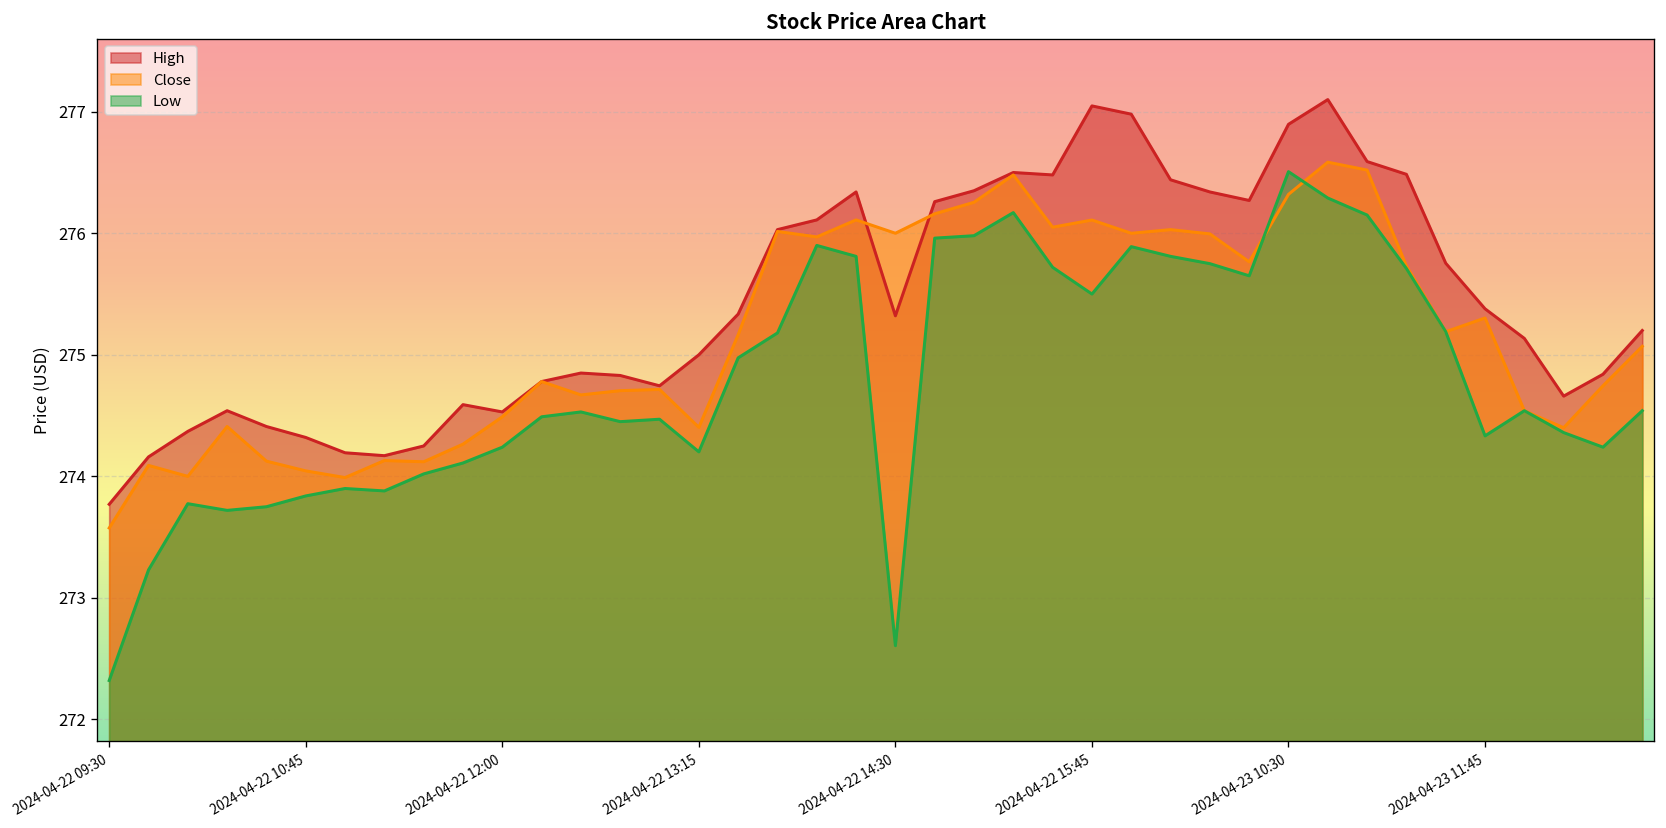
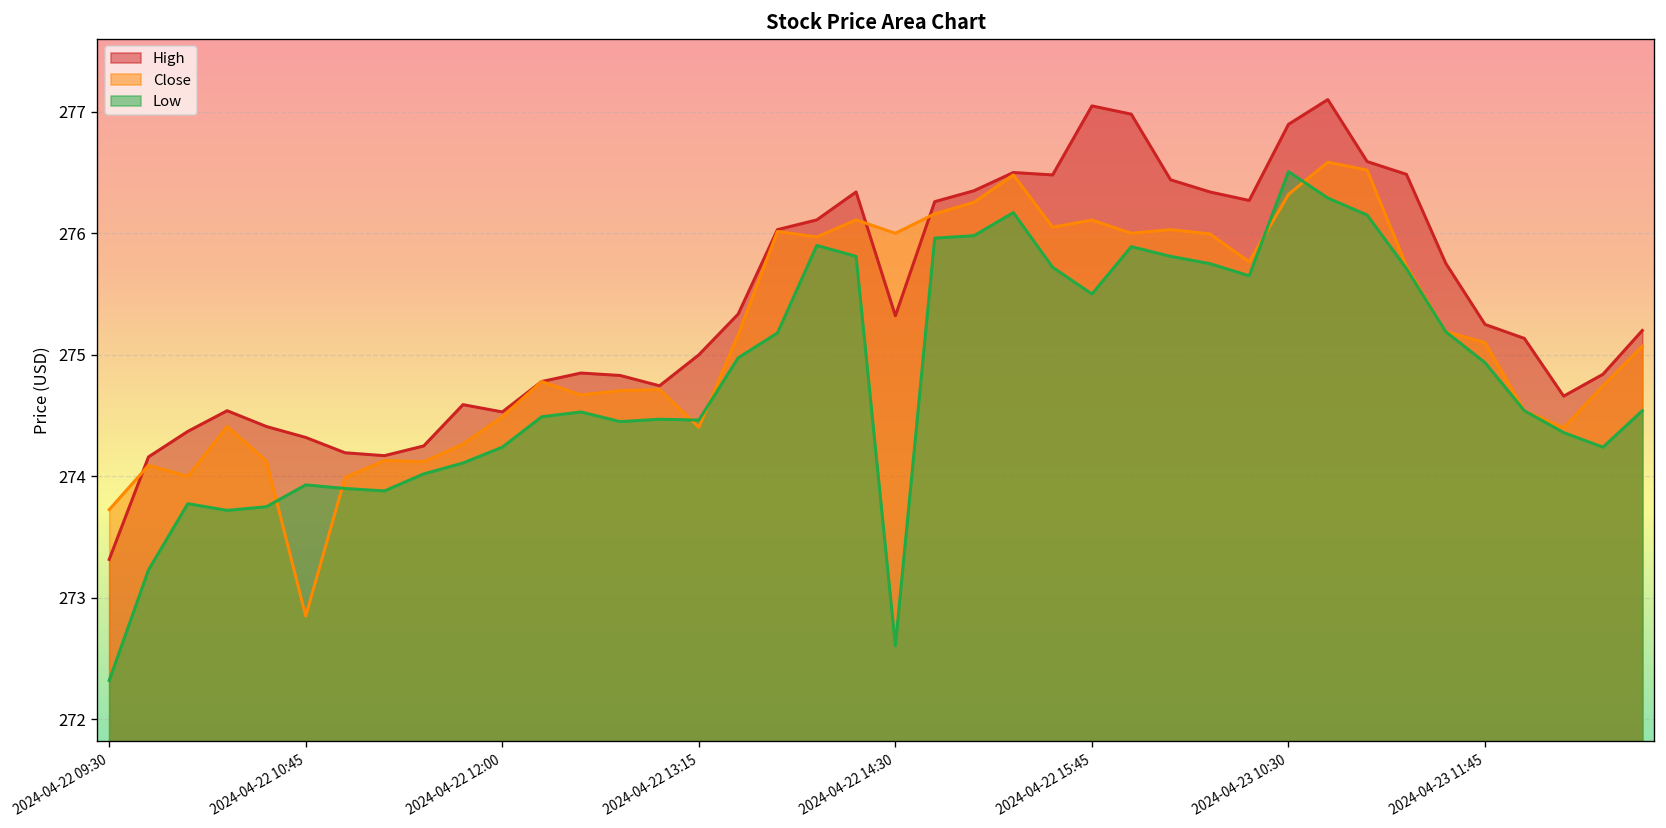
  {
    "High": {
-     "2024-04-22 09:30": 273.77,
+     "2024-04-22 09:30": 273.32,
      "2024-04-22 10:45": 274.32,
      "2024-04-22 12:00": 274.53,
      "2024-04-22 13:15": 275.00,
      "2024-04-22 14:30": 275.32,
      "2024-04-22 15:45": 277.05,
      "2024-04-23 10:30": 276.90,
-     "2024-04-23 11:45": 275.38
+     "2024-04-23 11:45": 275.25
    },
    "Close": {
-     "2024-04-22 09:30": 273.58,
-     "2024-04-22 10:45": 274.05,
+     "2024-04-22 09:30": 273.73,
+     "2024-04-22 10:45": 272.85,
      "2024-04-22 12:00": 274.49,
      "2024-04-22 13:15": 274.40,
      "2024-04-22 14:30": 276.00,
      "2024-04-22 15:45": 276.11,
      "2024-04-23 10:30": 276.32,
-     "2024-04-23 11:45": 275.30
+     "2024-04-23 11:45": 275.10
    },
    "Low": {
      "2024-04-22 09:30": 272.32,
-     "2024-04-22 10:45": 273.84,
+     "2024-04-22 10:45": 273.93,
      "2024-04-22 12:00": 274.24,
-     "2024-04-22 13:15": 274.20,
+     "2024-04-22 13:15": 274.46,
      "2024-04-22 14:30": 272.61,
      "2024-04-22 15:45": 275.50,
      "2024-04-23 10:30": 276.51,
-     "2024-04-23 11:45": 274.33
+     "2024-04-23 11:45": 274.93
    }
  }
